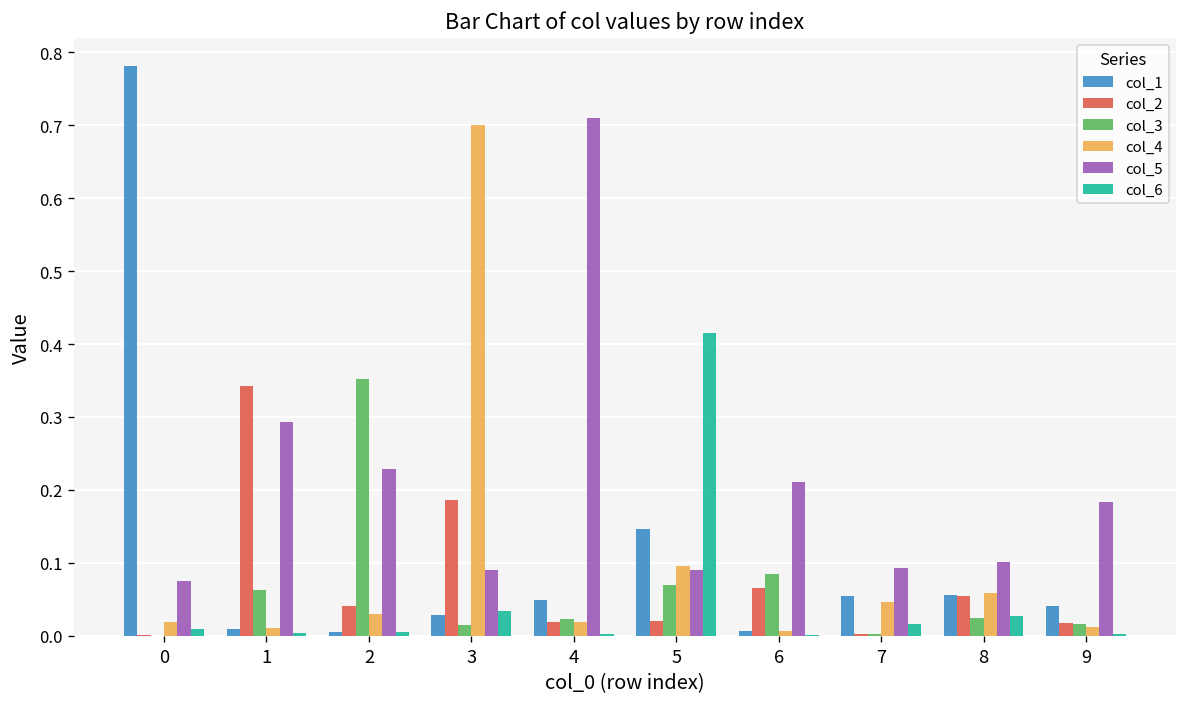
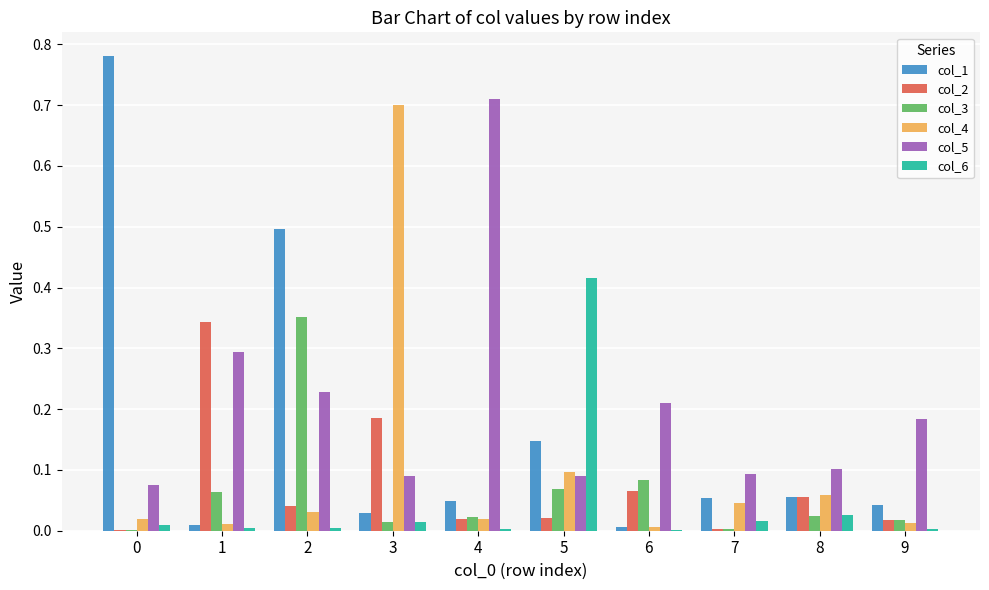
  {
    "col_1": {
      "0": 0.78,
      "1": 0.01,
-     "2": 0.01,
+     "2": 0.50,
      "3": 0.03,
      "4": 0.05,
      "5": 0.15,
      "6": 0.01,
      "7": 0.05,
      "8": 0.06,
      "9": 0.04
    },
    "col_2": {
      "1": 0.34,
      "2": 0.04,
      "3": 0.19,
      "4": 0.02,
      "5": 0.02,
      "6": 0.07,
      "8": 0.06,
      "9": 0.02
    },
    "col_3": {
      "1": 0.06,
      "2": 0.35,
      "3": 0.01,
      "4": 0.02,
      "5": 0.07,
      "6": 0.08,
      "8": 0.02,
      "9": 0.02
    },
    "col_4": {
      "0": 0.02,
      "1": 0.01,
      "2": 0.03,
      "3": 0.70,
      "4": 0.02,
      "5": 0.10,
      "6": 0.01,
      "7": 0.05,
      "8": 0.06,
      "9": 0.01
    },
    "col_5": {
      "0": 0.07,
      "1": 0.29,
      "2": 0.23,
      "3": 0.09,
      "4": 0.71,
      "5": 0.09,
      "6": 0.21,
      "7": 0.09,
      "8": 0.10,
      "9": 0.18
    },
    "col_6": {
      "0": 0.01,
      "2": 0.00,
-     "3": 0.03,
+     "3": 0.01,
      "5": 0.41,
      "7": 0.02,
      "8": 0.03
    }
  }
